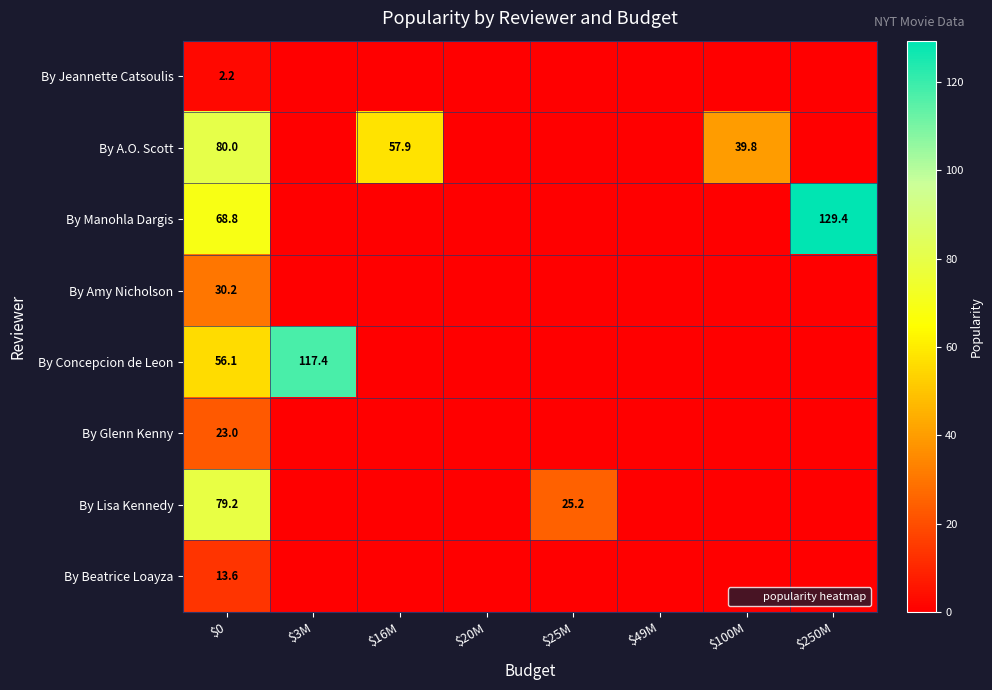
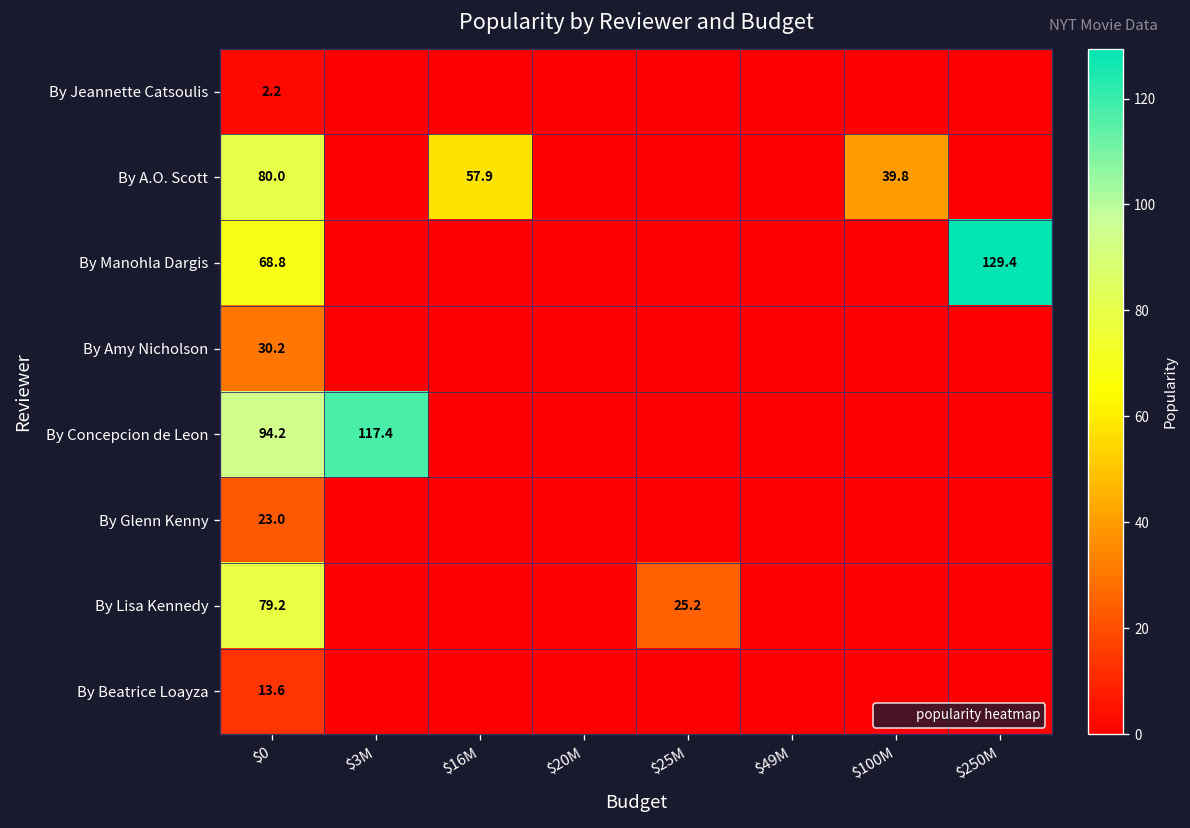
  {
    "By Jeannette Catsoulis": {
      "$0": 2.2
    },
    "By A.O. Scott": {
      "$0": 80.0,
      "$16M": 57.9,
      "$100M": 39.8
    },
    "By Manohla Dargis": {
      "$0": 68.8,
      "$250M": 129.4
    },
    "By Amy Nicholson": {
      "$0": 30.2
    },
    "By Concepcion de Leon": {
-     "$0": 56.1,
+     "$0": 94.2,
      "$3M": 117.4
    },
    "By Glenn Kenny": {
      "$0": 23.0
    },
    "By Lisa Kennedy": {
      "$0": 79.2,
      "$25M": 25.2
    },
    "By Beatrice Loayza": {
      "$0": 13.6
    }
  }
